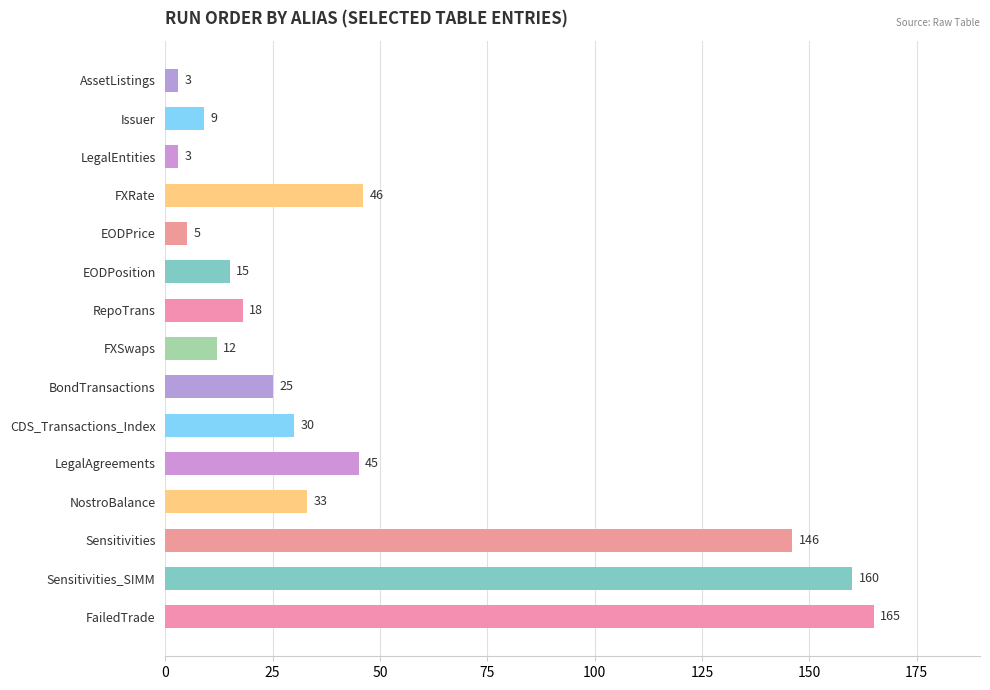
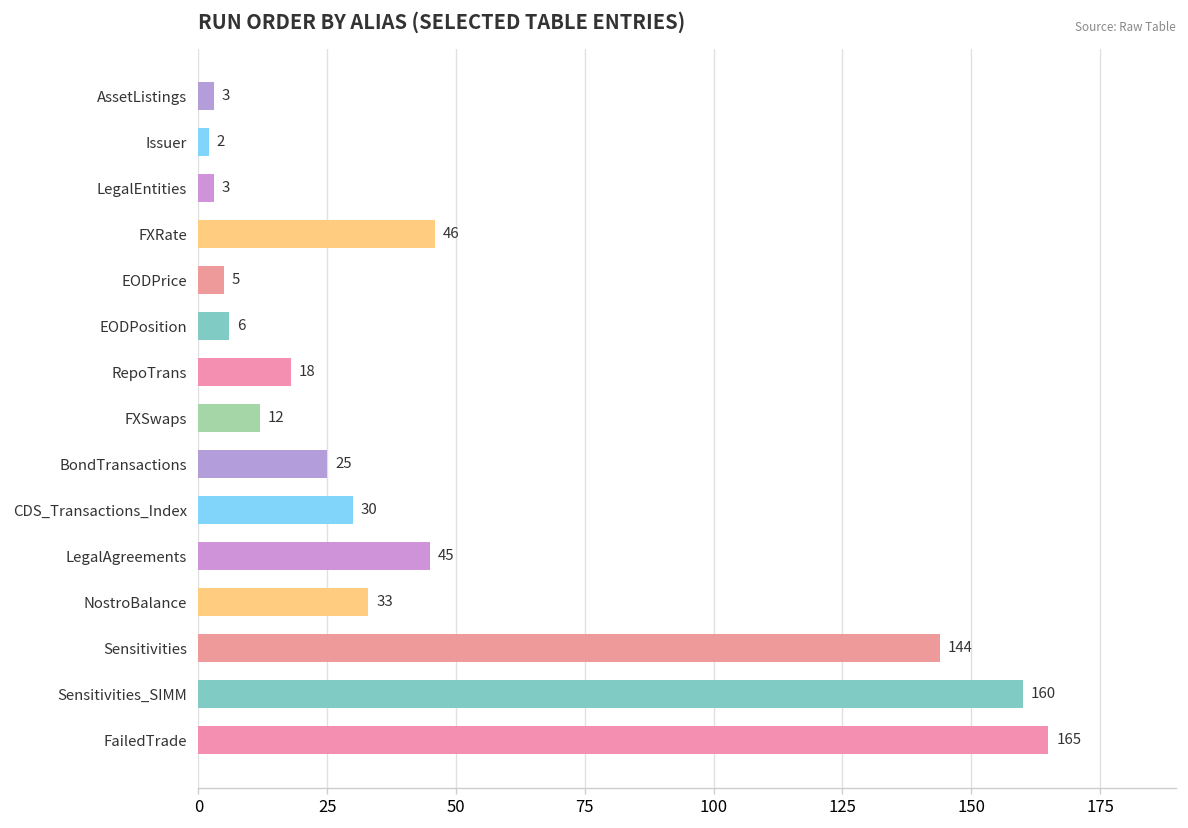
  {
    "AssetListings": 3,
-   "Issuer": 9,
+   "Issuer": 2,
    "LegalEntities": 3,
    "FXRate": 46,
    "EODPrice": 5,
-   "EODPosition": 15,
+   "EODPosition": 6,
    "RepoTrans": 18,
    "FXSwaps": 12,
    "BondTransactions": 25,
    "CDS_Transactions_Index": 30,
    "LegalAgreements": 45,
    "NostroBalance": 33,
-   "Sensitivities": 146,
+   "Sensitivities": 144,
    "Sensitivities_SIMM": 160,
    "FailedTrade": 165
  }
